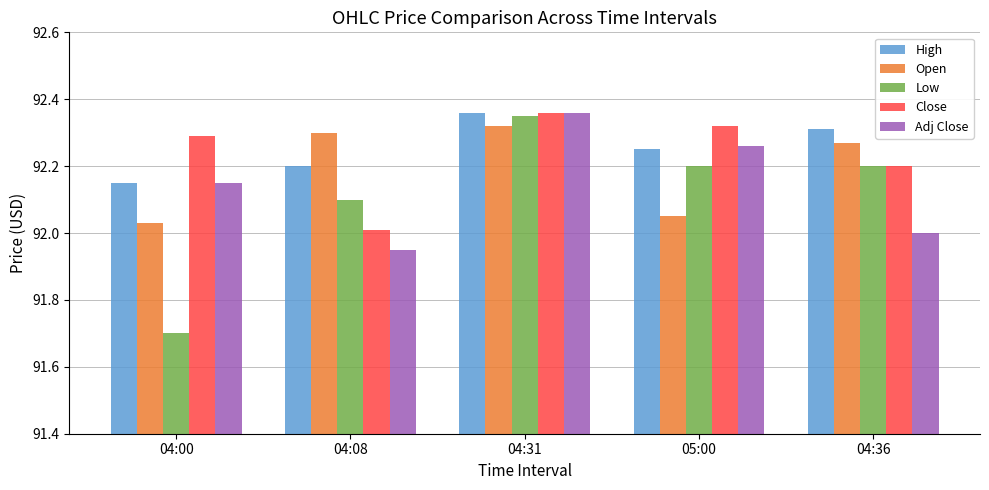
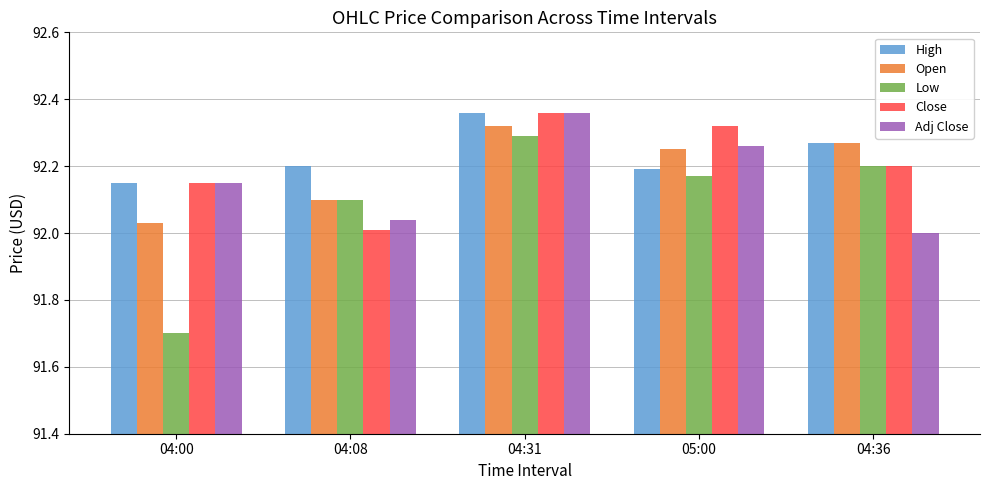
  {
    "High": {
      "04:00": 92.15,
      "04:08": 92.20,
      "04:31": 92.36,
-     "05:00": 92.25,
-     "04:36": 92.31
+     "05:00": 92.19,
+     "04:36": 92.27
    },
    "Open": {
      "04:00": 92.03,
-     "04:08": 92.3,
+     "04:08": 92.1,
      "04:31": 92.32,
-     "05:00": 92.05,
+     "05:00": 92.25,
      "04:36": 92.27
    },
    "Low": {
      "04:00": 91.70,
      "04:08": 92.10,
-     "04:31": 92.35,
-     "05:00": 92.20,
+     "04:31": 92.29,
+     "05:00": 92.17,
      "04:36": 92.20
    },
    "Close": {
-     "04:00": 92.29,
+     "04:00": 92.15,
      "04:08": 92.01,
      "04:31": 92.36,
      "05:00": 92.32,
      "04:36": 92.20
    },
    "Adj Close": {
      "04:00": 92.15,
-     "04:08": 91.95,
+     "04:08": 92.04,
      "04:31": 92.36,
      "05:00": 92.26,
      "04:36": 92.00
    }
  }
